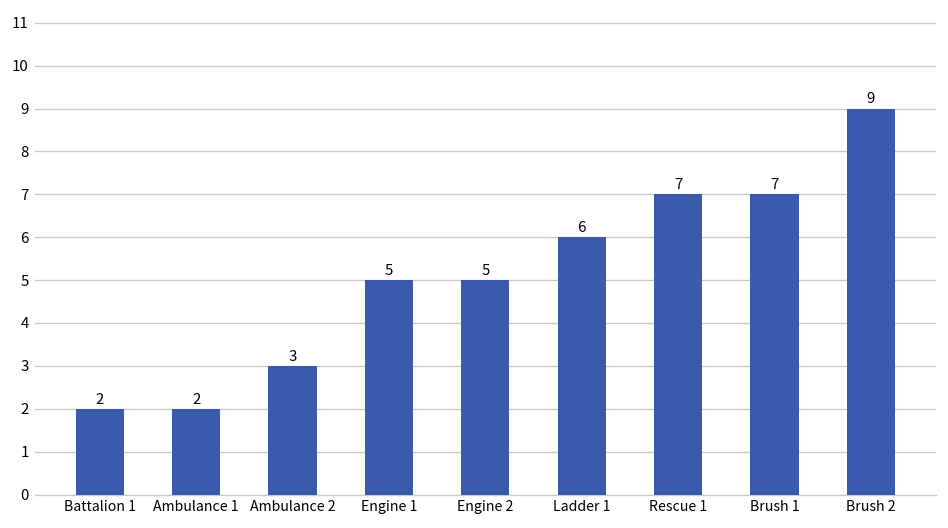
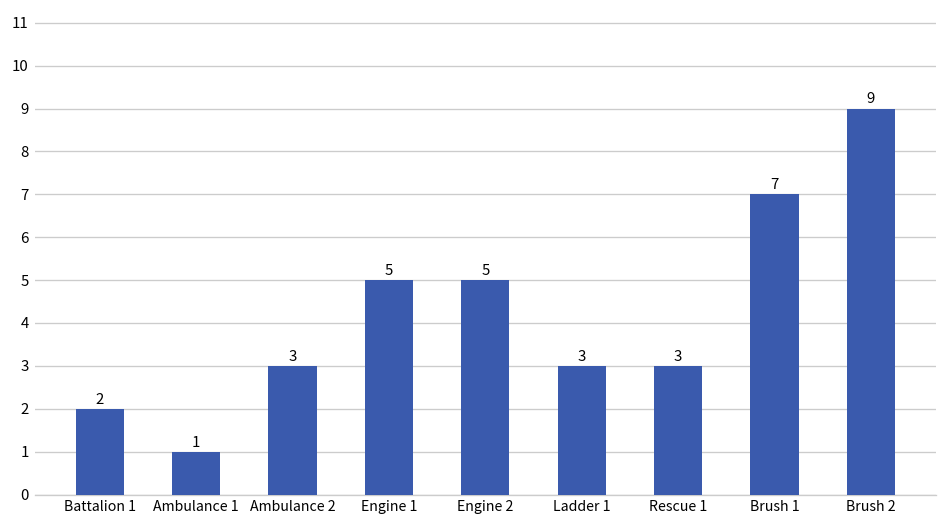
  {
    "Battalion 1": 2,
-   "Ambulance 1": 2,
+   "Ambulance 1": 1,
    "Ambulance 2": 3,
    "Engine 1": 5,
    "Engine 2": 5,
-   "Ladder 1": 6,
-   "Rescue 1": 7,
+   "Ladder 1": 3,
+   "Rescue 1": 3,
    "Brush 1": 7,
    "Brush 2": 9
  }
